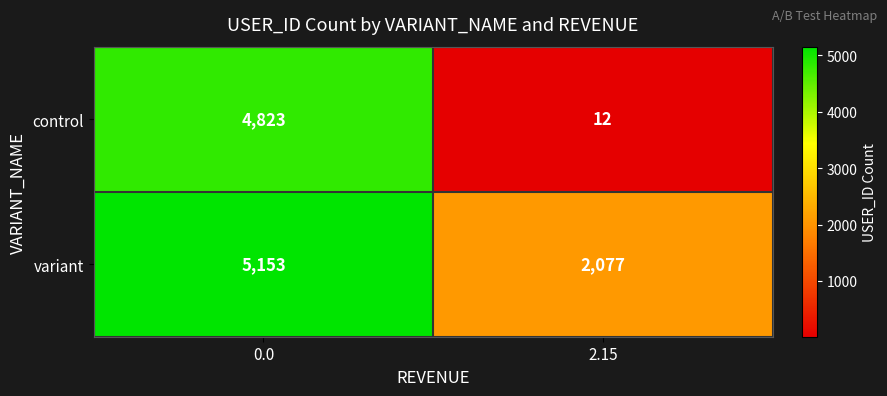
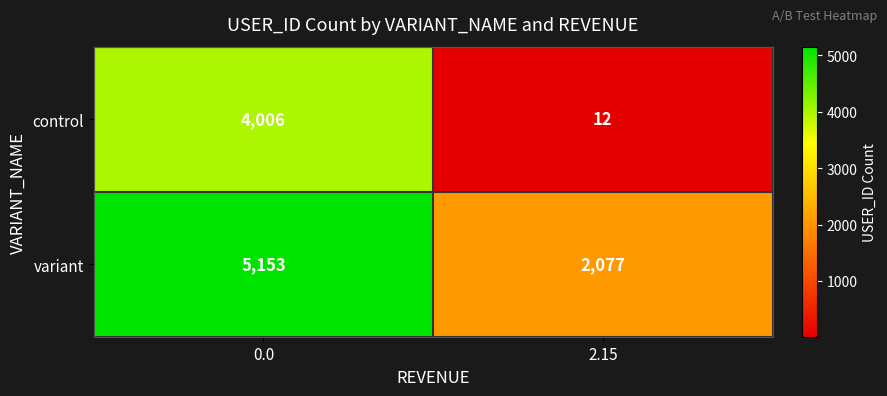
  {
    "control": {
-     "0.0": "4,823",
+     "0.0": "4,006",
      "2.15": "12"
    },
    "variant": {
      "0.0": "5,153",
      "2.15": "2,077"
    }
  }
